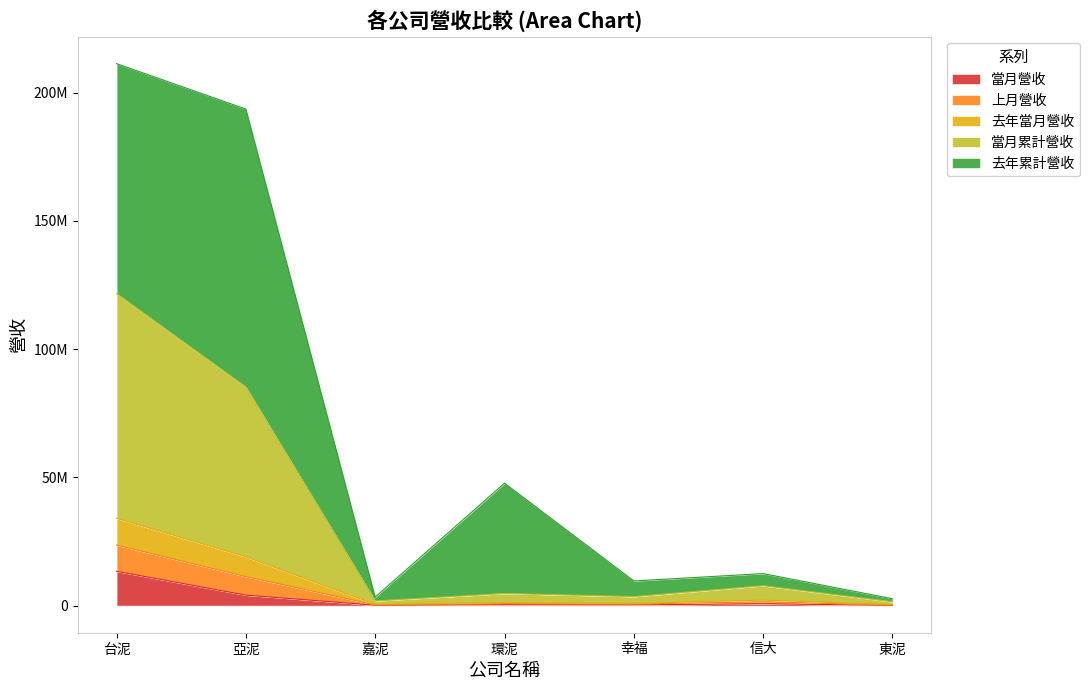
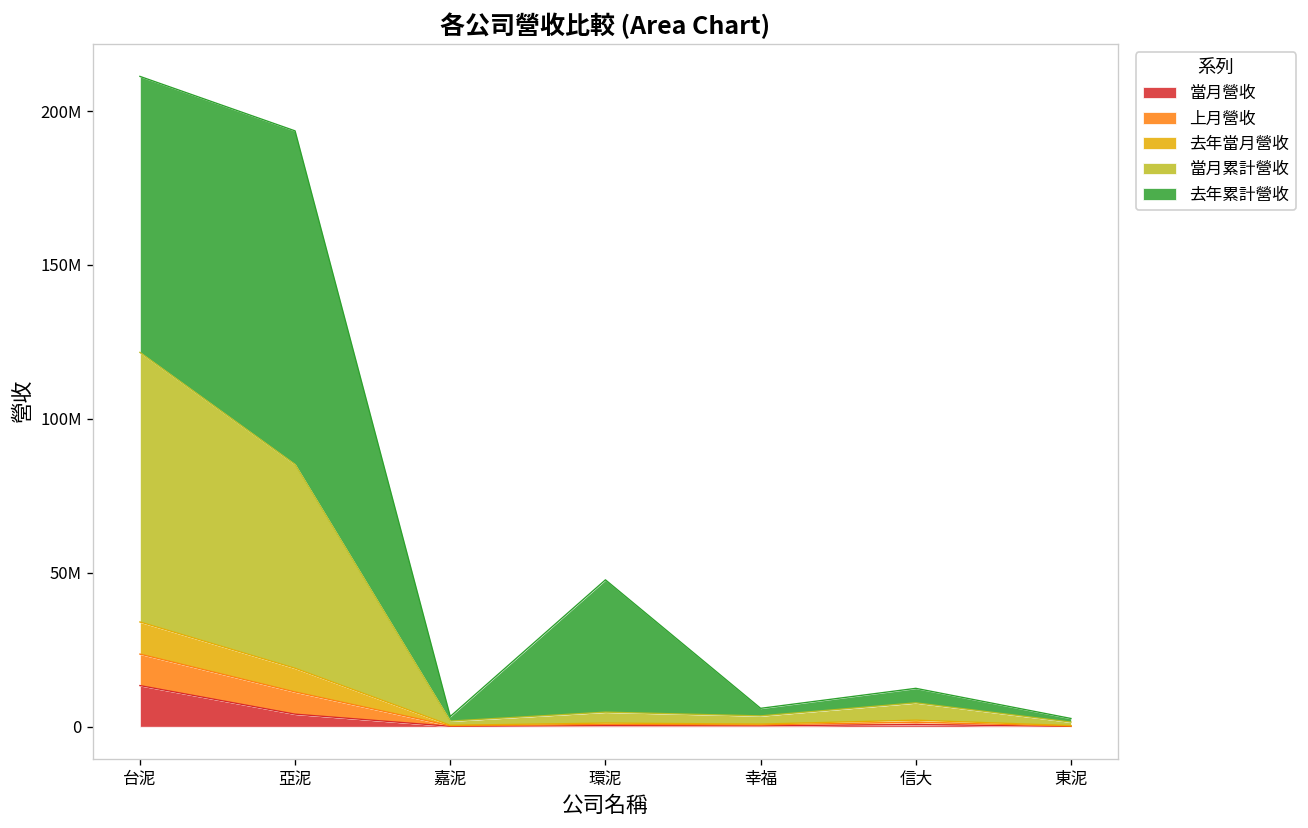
  {
    "當月營收": {
      "台泥": 13000000,
      "亞泥": 4000000
    },
    "去年累計營收": {
      "台泥": 90000000,
      "亞泥": 108000000,
      "嘉泥": 1000000,
      "環泥": 43000000,
-     "幸福": 6000000,
+     "幸福": 2000000,
      "信大": 5000000,
      "東泥": 1000000
    }
  }
